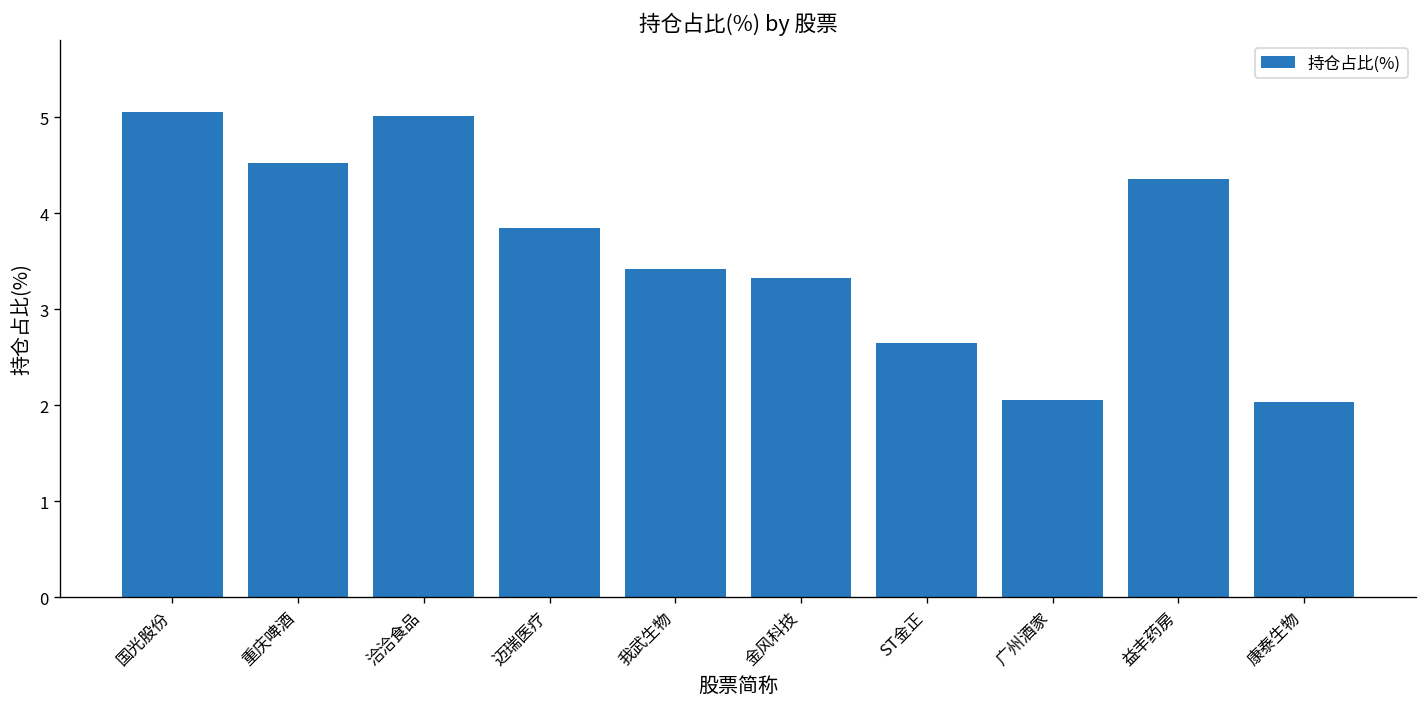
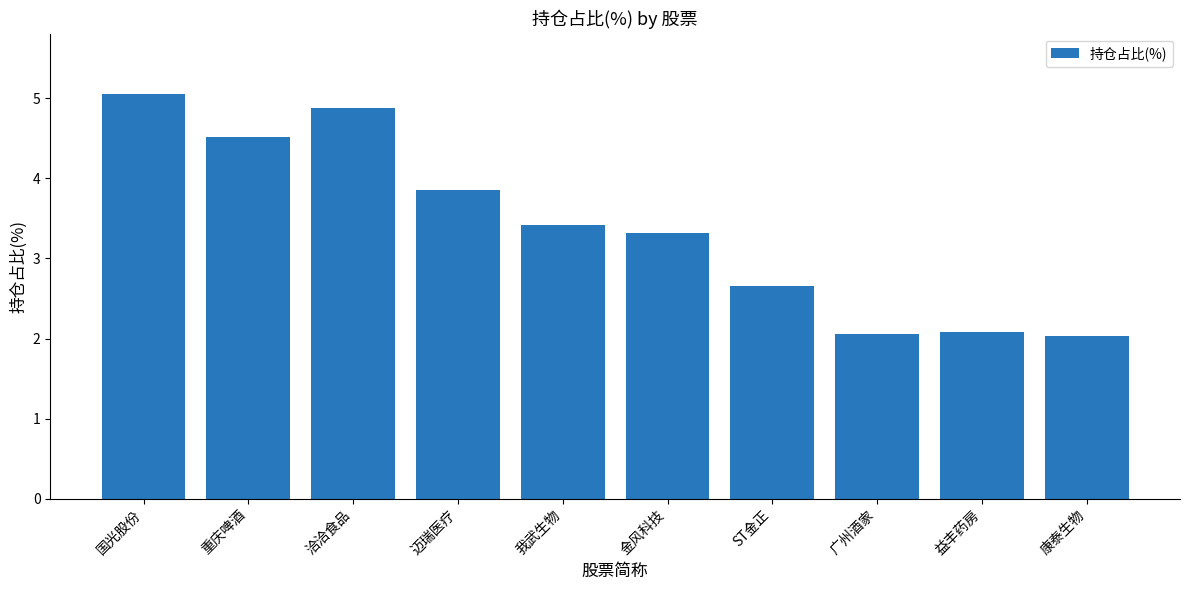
  {
    "国光股份": 5.1,
    "重庆啤酒": 4.5,
-   "洽洽食品": 5.0,
+   "洽洽食品": 4.9,
    "迈瑞医疗": 3.9,
    "我武生物": 3.4,
    "金风科技": 3.3,
    "ST金正": 2.7,
    "广州酒家": 2.1,
-   "益丰药房": 4.4,
+   "益丰药房": 2.1,
    "康泰生物": 2.0
  }
